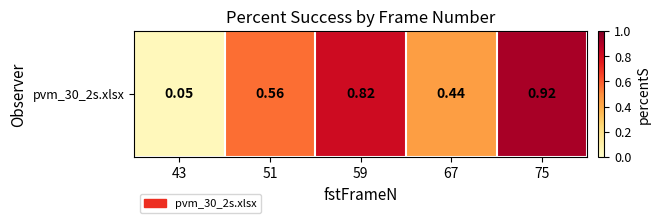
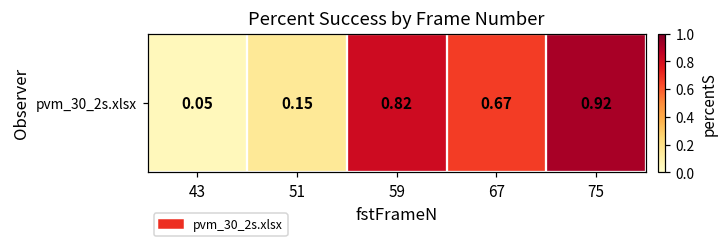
  {
    "pvm_30_2s.xlsx": {
      "43": 0.05,
-     "51": 0.56,
+     "51": 0.15,
      "59": 0.82,
-     "67": 0.44,
+     "67": 0.67,
      "75": 0.92
    }
  }
